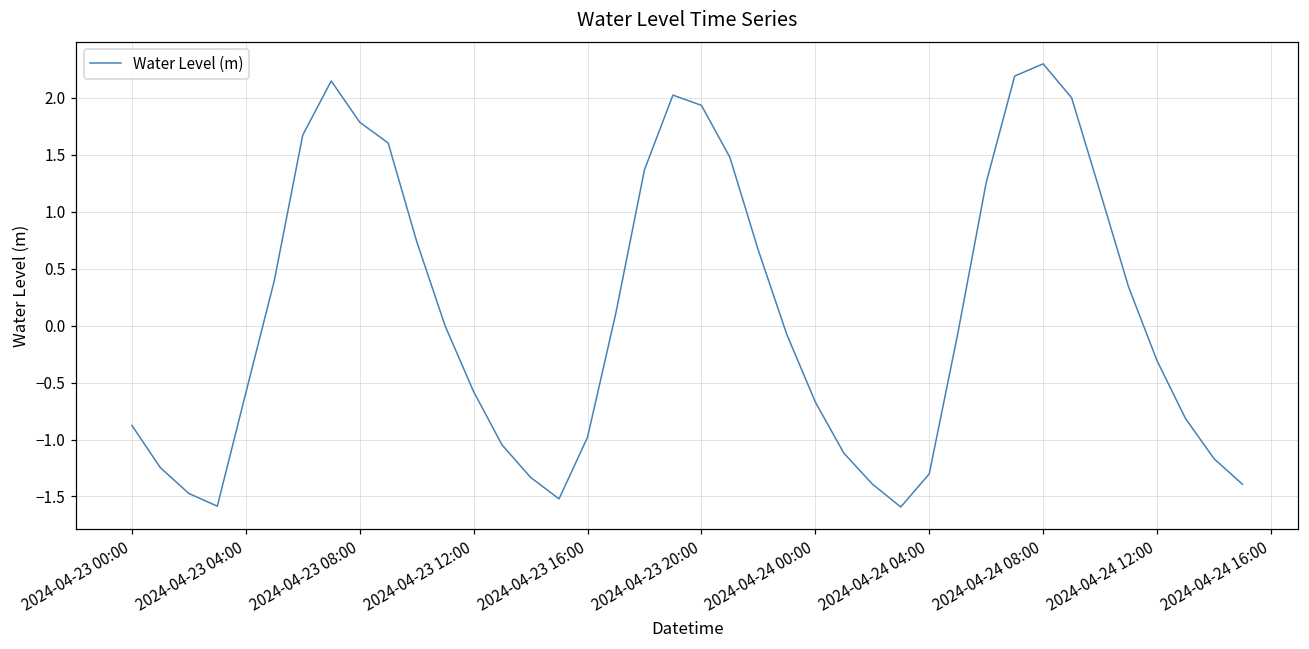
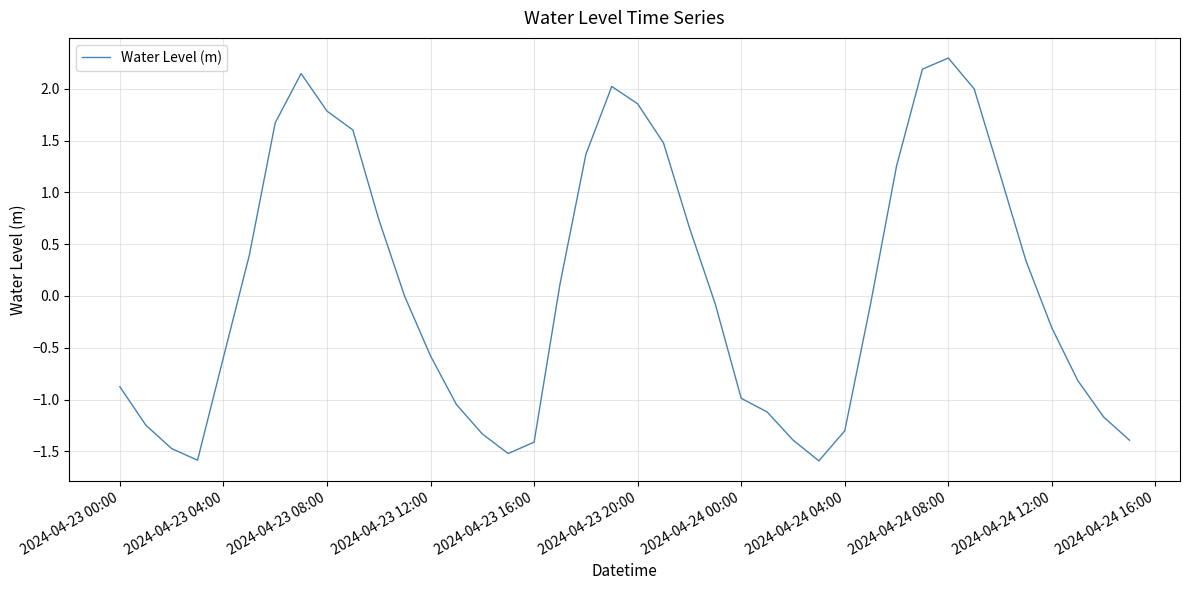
  {
    "2024-04-23 00:00": -0.88,
    "2024-04-23 04:00": -0.59,
    "2024-04-23 08:00": 1.78,
    "2024-04-23 12:00": -0.58,
-   "2024-04-23 16:00": -0.98,
-   "2024-04-23 20:00": 1.93,
-   "2024-04-24 00:00": -0.67,
+   "2024-04-23 16:00": -1.41,
+   "2024-04-23 20:00": 1.86,
+   "2024-04-24 00:00": -0.99,
    "2024-04-24 04:00": -1.30,
    "2024-04-24 08:00": 2.30,
    "2024-04-24 12:00": -0.31
  }
